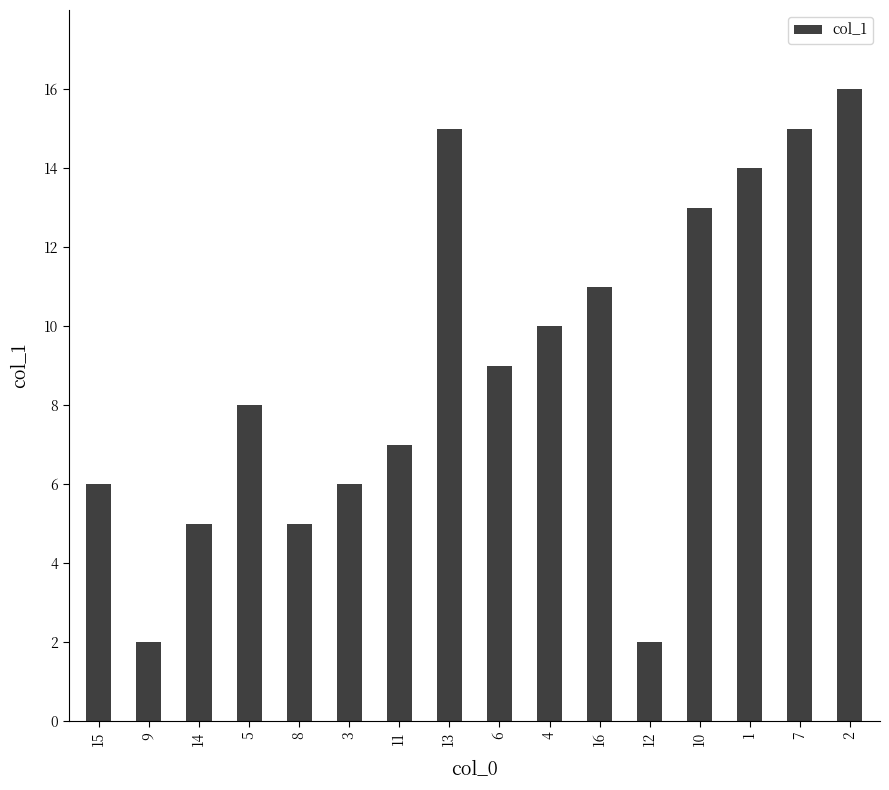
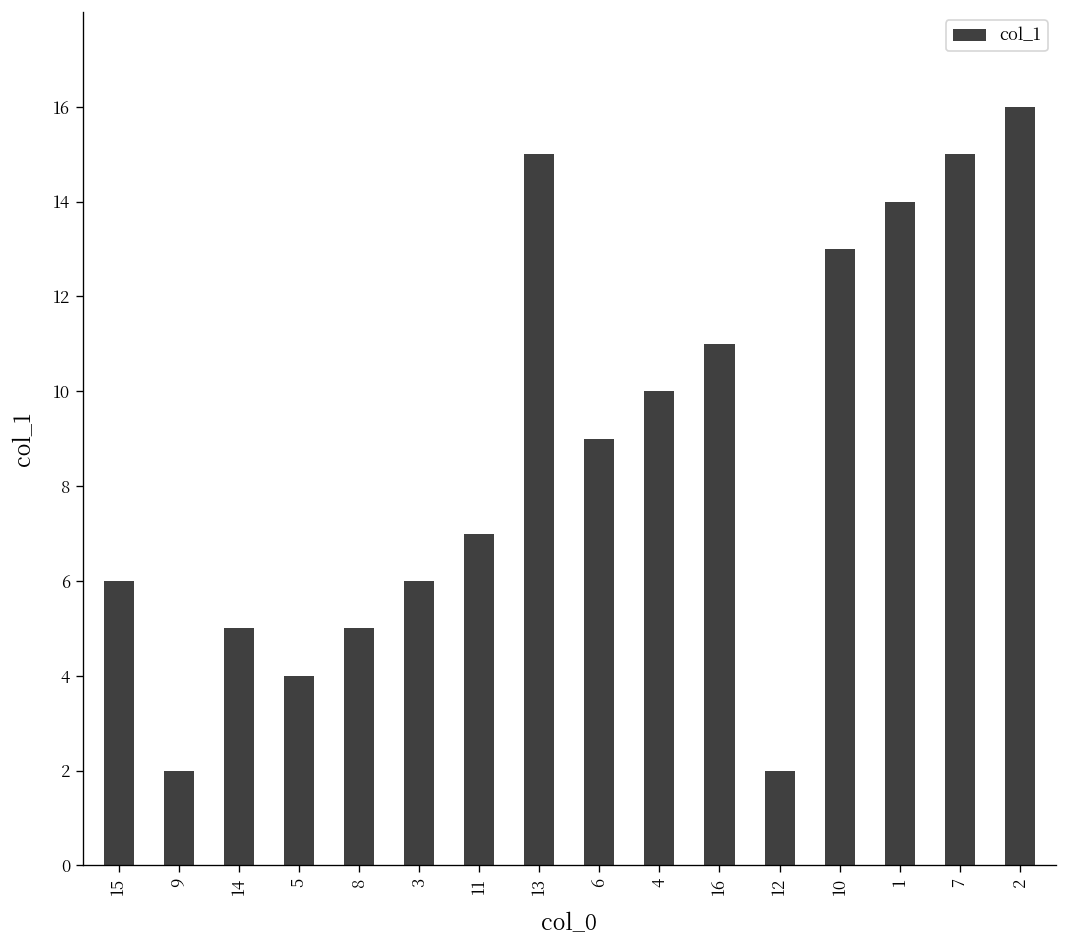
  {
    "15": 6,
    "9": 2,
    "14": 5,
-   "5": 8,
+   "5": 4,
    "8": 5,
    "3": 6,
    "11": 7,
    "13": 15,
    "6": 9,
    "4": 10,
    "16": 11,
    "12": 2,
    "10": 13,
    "1": 14,
    "7": 15,
    "2": 16
  }
